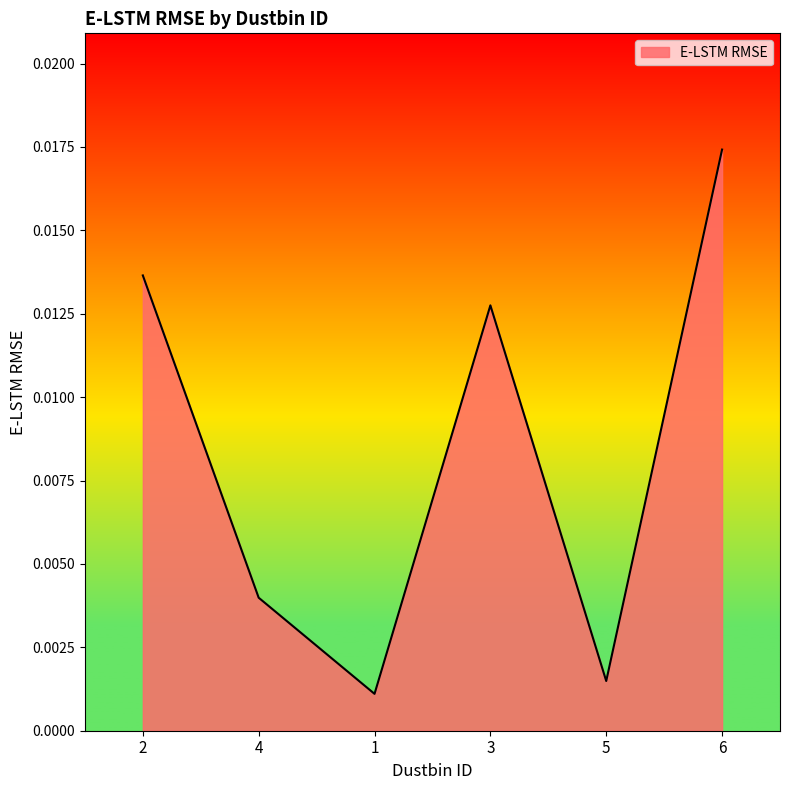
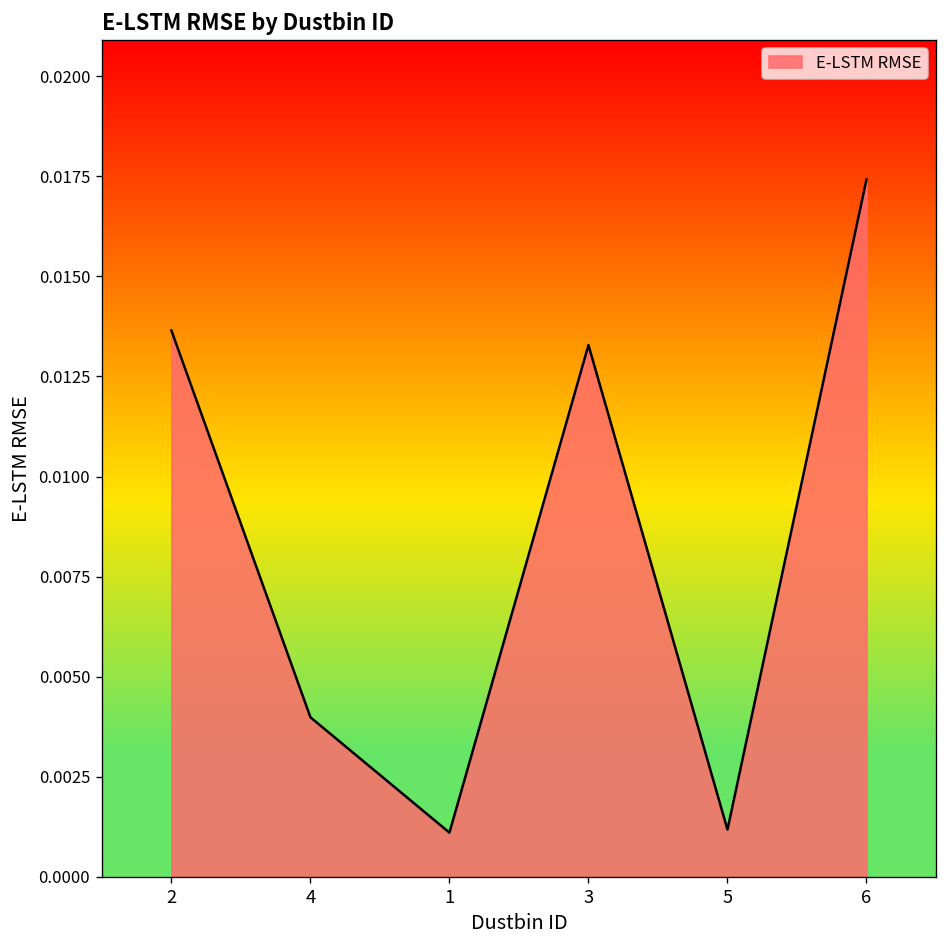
  {
    "2": 0.0136,
    "4": 0.0040,
    "1": 0.0011,
-   "3": 0.0128,
-   "5": 0.0015,
+   "3": 0.0133,
+   "5": 0.0012,
    "6": 0.0174
  }
